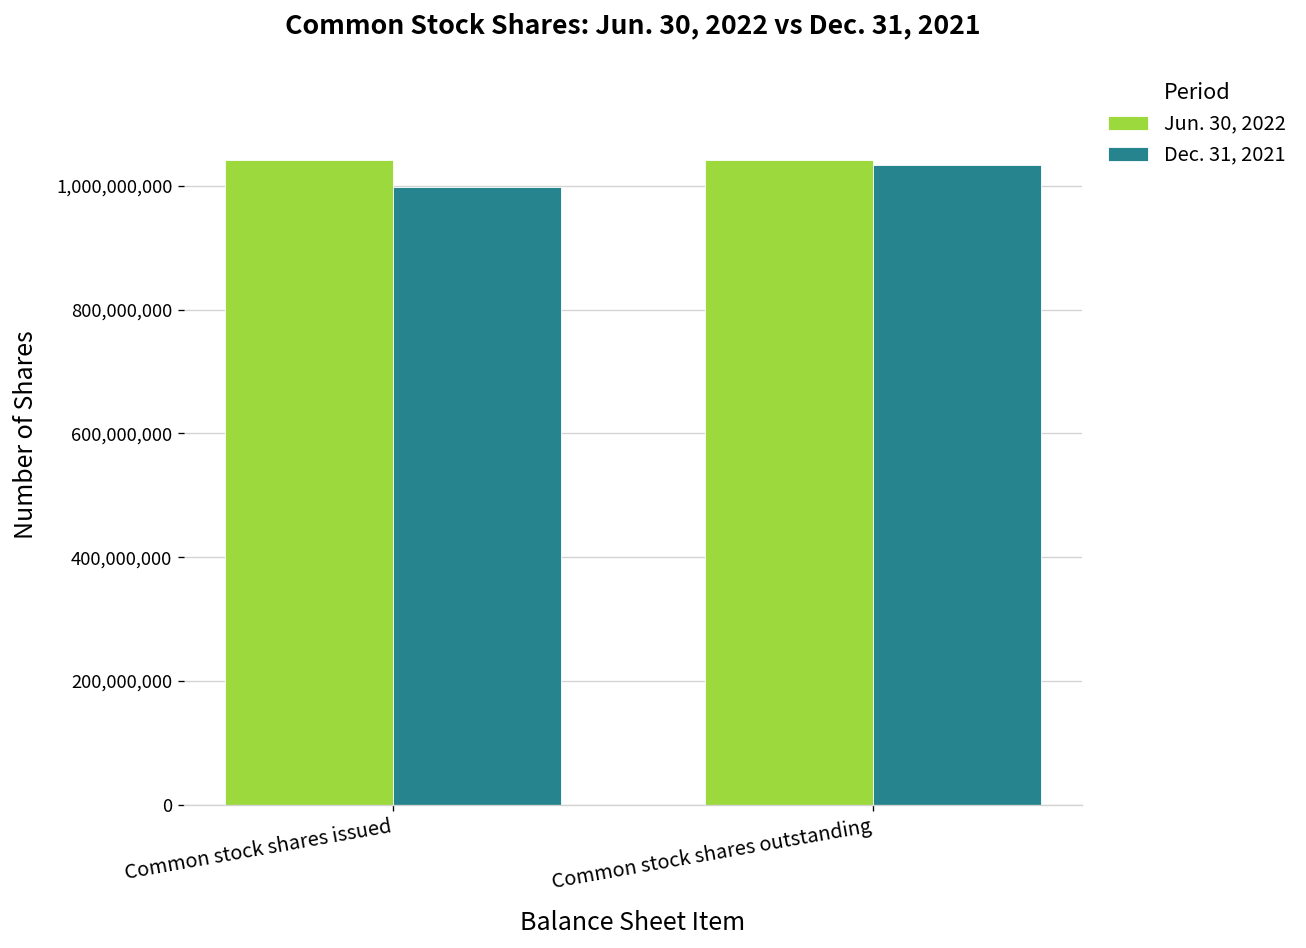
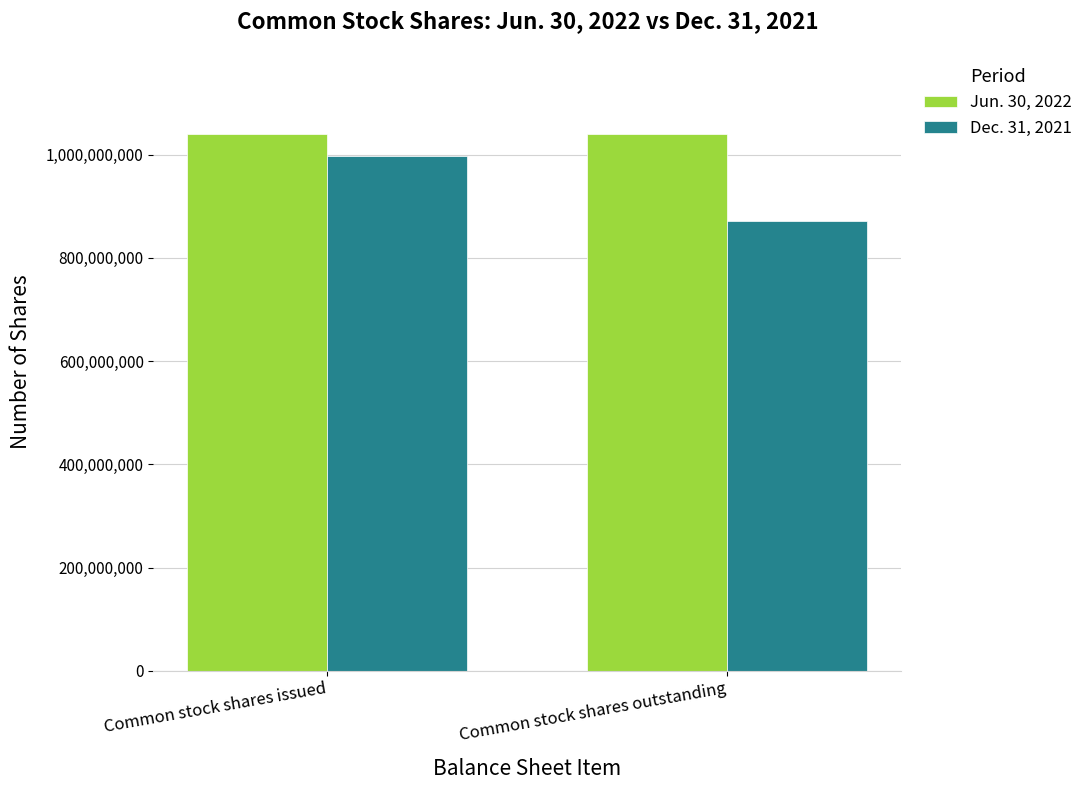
  {
    "Jun. 30, 2022": {
      "Common stock shares issued": "1,040,000,000",
      "Common stock shares outstanding": "1,040,000,000"
    },
    "Dec. 31, 2021": {
      "Common stock shares issued": "1,000,000,000",
-     "Common stock shares outstanding": "1,030,000,000"
+     "Common stock shares outstanding": "870,000,000"
    }
  }
